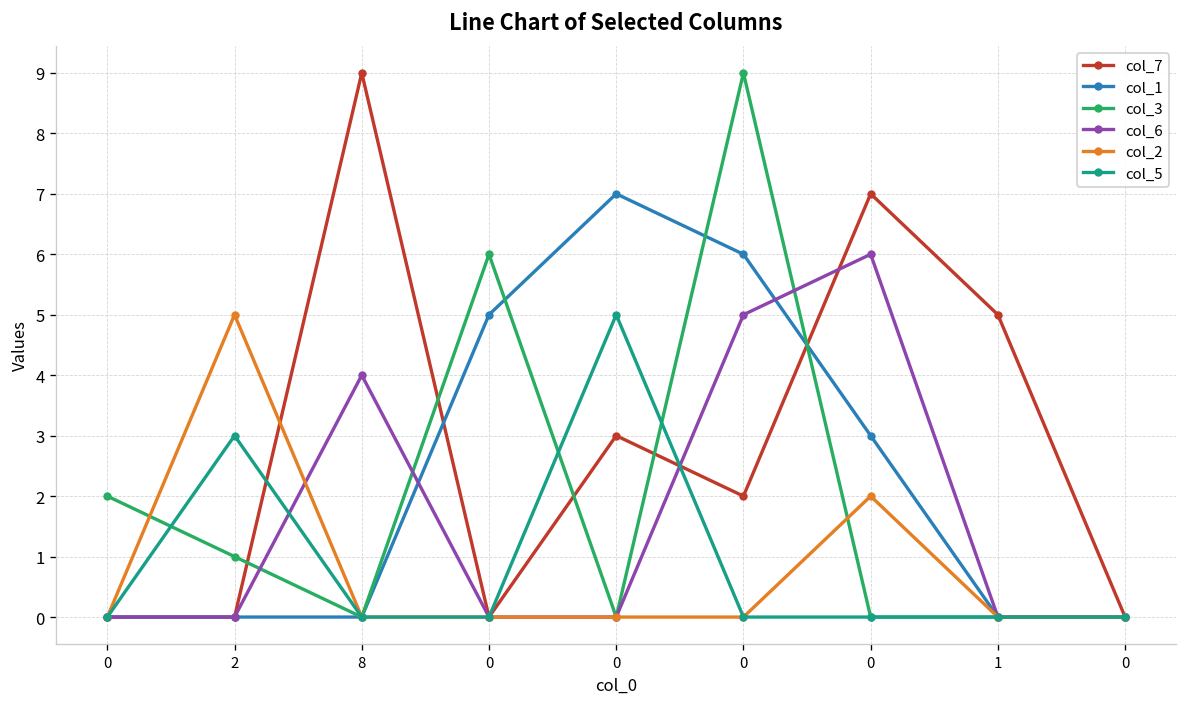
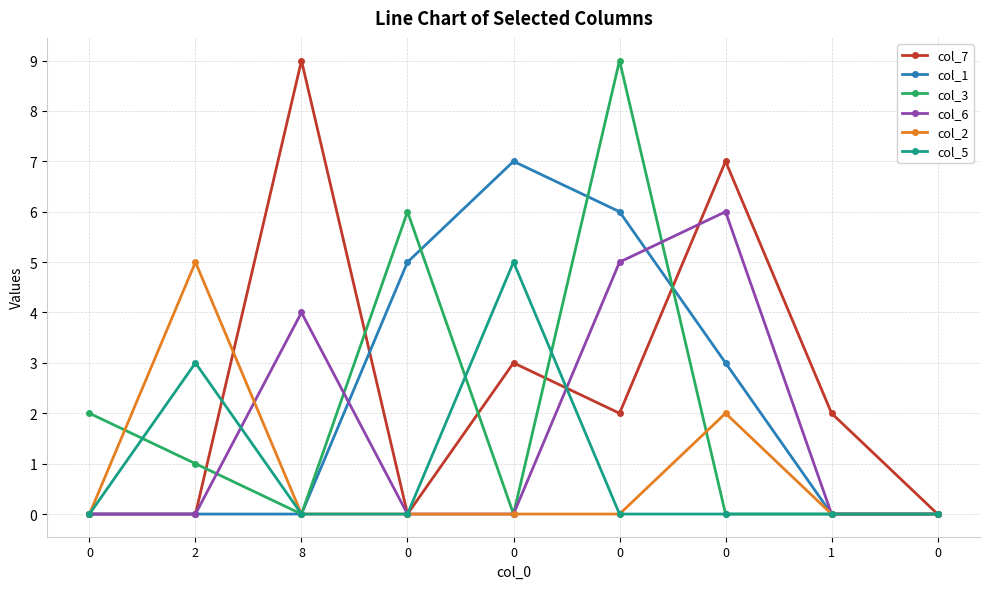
  {
    "col_7": {
      "8": 9,
-     "1": 5
+     "1": 2
    },
    "col_6": {
      "8": 4
    },
    "col_2": {
      "2": 5
    }
  }
